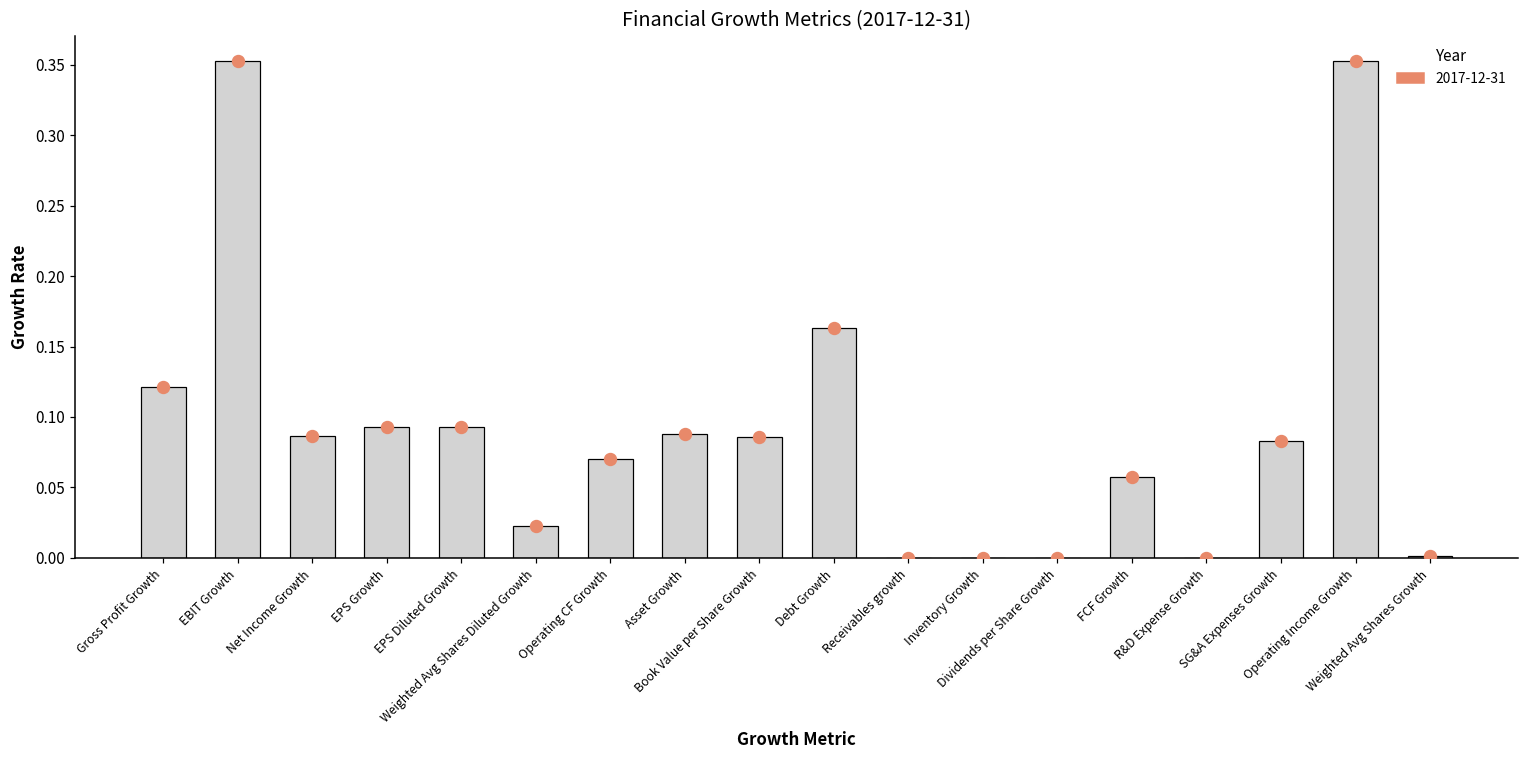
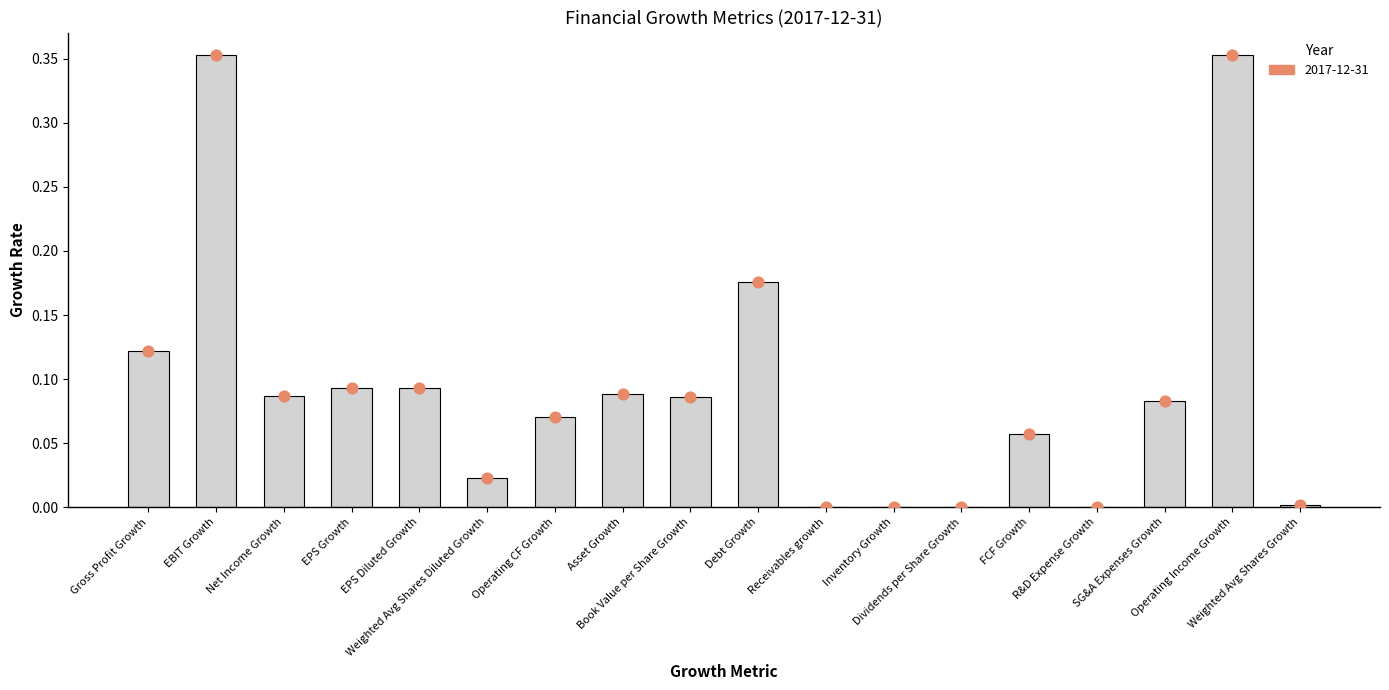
  {
    "Gross Profit Growth": 0.122,
    "EBIT Growth": 0.353,
    "Net Income Growth": 0.087,
    "EPS Growth": 0.093,
    "EPS Diluted Growth": 0.093,
    "Weighted Avg Shares Diluted Growth": 0.023,
    "Operating CF Growth": 0.070,
    "Asset Growth": 0.088,
    "Book Value per Share Growth": 0.086,
-   "Debt Growth": 0.163,
+   "Debt Growth": 0.176,
    "Receivables growth": 0.000,
    "Inventory Growth": 0.000,
    "Dividends per Share Growth": 0.000,
    "FCF Growth": 0.057,
    "R&D Expense Growth": 0.000,
    "SG&A Expenses Growth": 0.083,
    "Operating Income Growth": 0.353
  }
